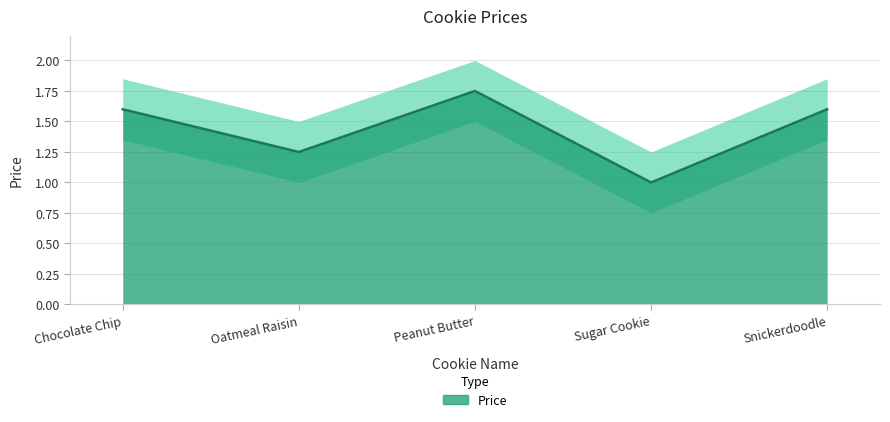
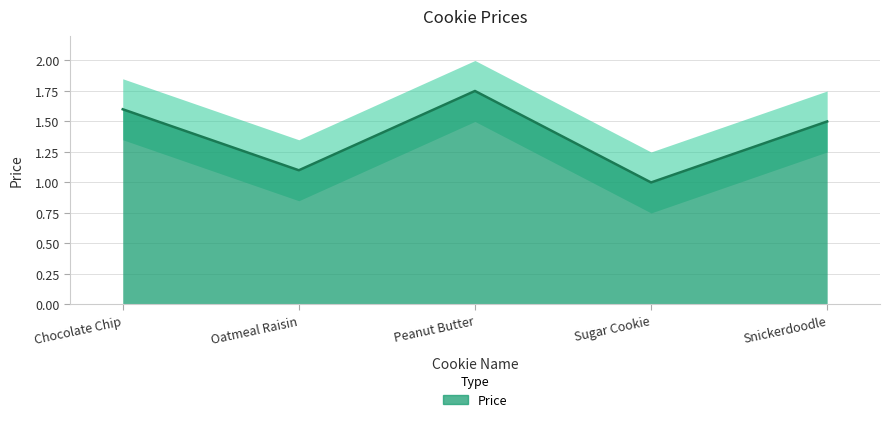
  {
    "Price": {
      "Chocolate Chip": 1.60,
-     "Oatmeal Raisin": 1.25,
+     "Oatmeal Raisin": 1.10,
      "Peanut Butter": 1.75,
      "Sugar Cookie": 1.00,
-     "Snickerdoodle": 1.6
+     "Snickerdoodle": 1.5
    }
  }
